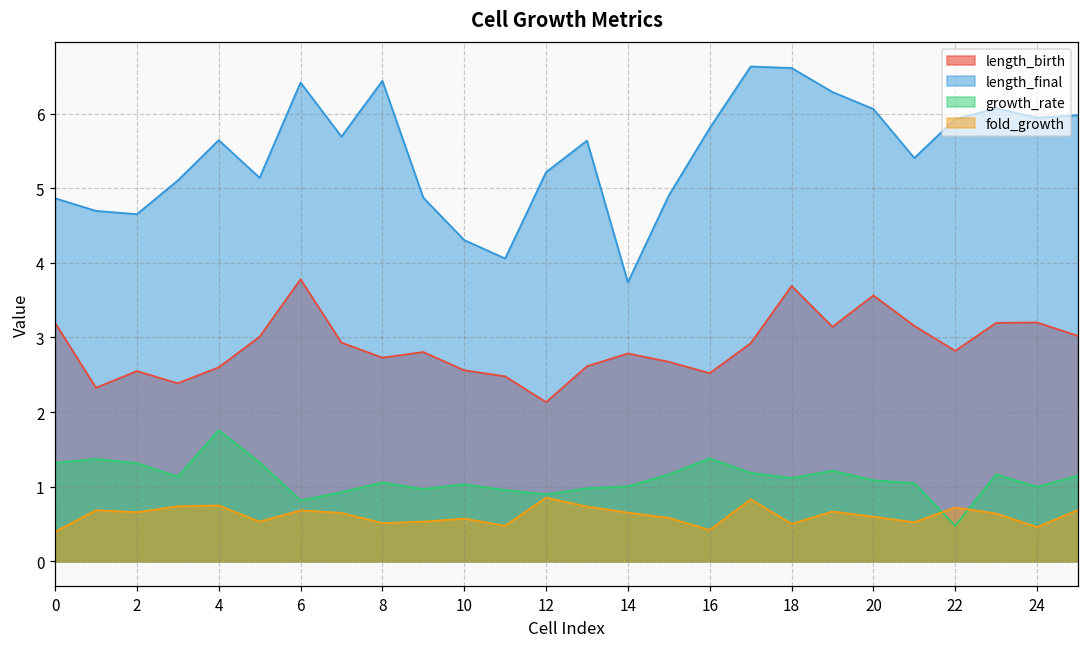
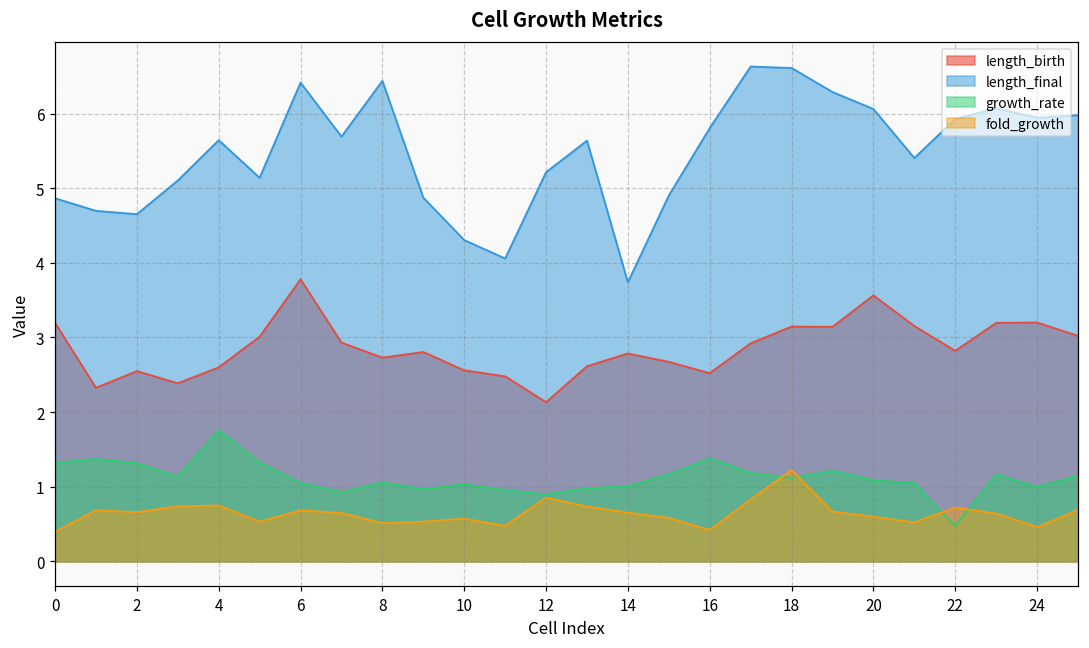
  {
    "length_birth": {
      "0": 3.2,
      "2": 2.5,
      "4": 2.6,
      "6": 3.8,
      "8": 2.7,
      "10": 2.6,
      "12": 2.1,
      "14": 2.8,
      "16": 2.5,
-     "18": 3.7,
+     "18": 3.1,
      "20": 3.6,
      "22": 2.8,
      "24": 3.2
    },
    "length_final": {
      "0": 4.9,
      "2": 4.7,
      "4": 5.6,
      "6": 6.4,
      "8": 6.4,
      "10": 4.3,
      "12": 5.2,
      "14": 3.7,
      "16": 5.8,
      "18": 6.6,
      "20": 6.1
    },
    "growth_rate": {
      "0": 1.3,
      "2": 1.3,
      "4": 1.8,
-     "6": 0.8,
+     "6": 1.1,
      "8": 1.1,
      "10": 1.0,
      "12": 0.9,
      "14": 1.0,
      "16": 1.4,
      "18": 1.1,
      "20": 1.1,
      "22": 0.5,
      "24": 1.0
    },
    "fold_growth": {
      "0": 0.4,
      "2": 0.7,
      "4": 0.7,
      "6": 0.7,
      "8": 0.5,
      "10": 0.6,
      "12": 0.9,
      "14": 0.7,
      "16": 0.4,
-     "18": 0.5,
+     "18": 1.2,
      "20": 0.6,
      "22": 0.7,
      "24": 0.5
    }
  }
